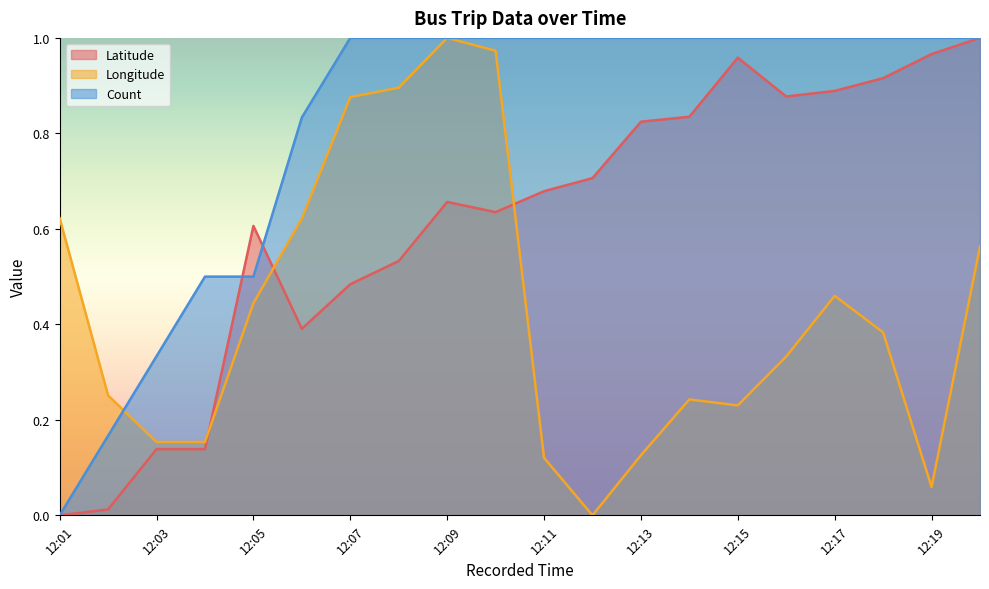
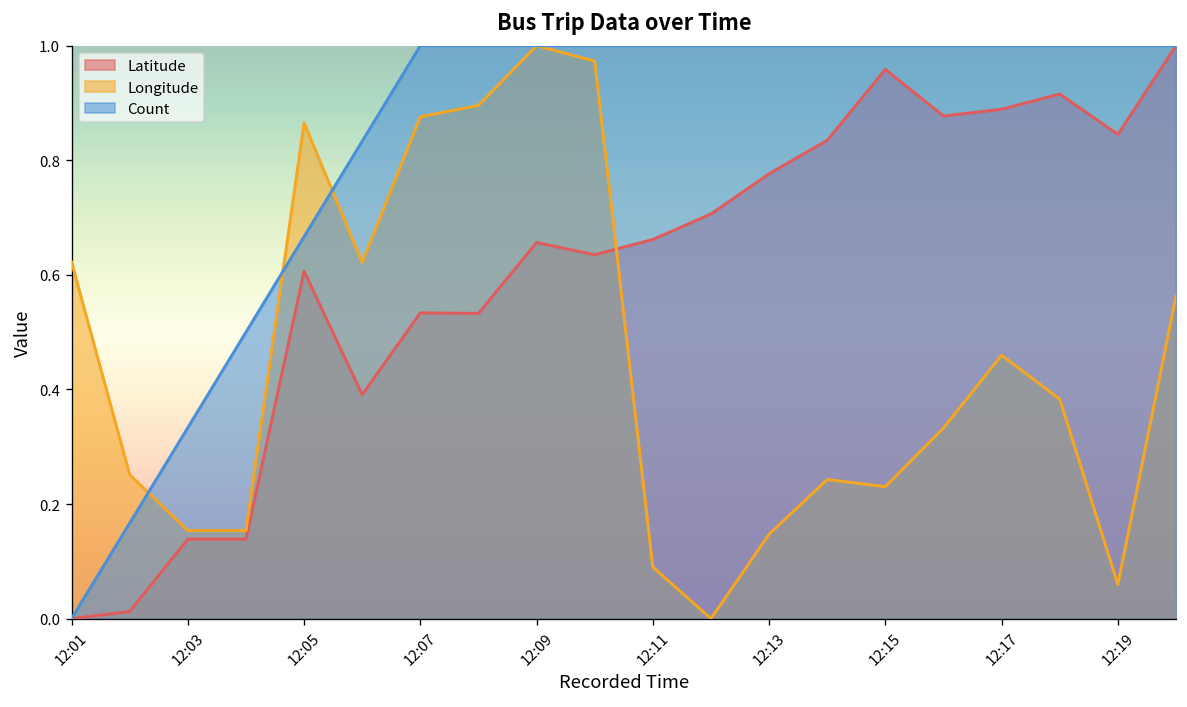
  {
    "Latitude": {
      "12:05": 0.61,
-     "12:07": 0.48,
+     "12:07": 0.53,
      "12:09": 0.66,
-     "12:11": 0.68,
-     "12:13": 0.82,
+     "12:11": 0.66,
+     "12:13": 0.78,
      "12:15": 0.96,
      "12:17": 0.89,
-     "12:19": 0.97
+     "12:19": 0.85
    },
    "Longitude": {
      "12:01": 0.62,
-     "12:05": 0.44,
+     "12:05": 0.87,
      "12:07": 0.88,
-     "12:11": 0.12,
-     "12:13": 0.13,
+     "12:11": 0.09,
+     "12:13": 0.15,
      "12:15": 0.23,
      "12:17": 0.46,
      "12:19": 0.06
    },
    "Count": {
-     "12:05": 0.50,
+     "12:05": 0.67,
      "12:07": 1.00,
      "12:11": 1.00,
      "12:13": 1.00,
      "12:15": 1.00,
      "12:17": 1.00,
      "12:19": 1.00
    }
  }
